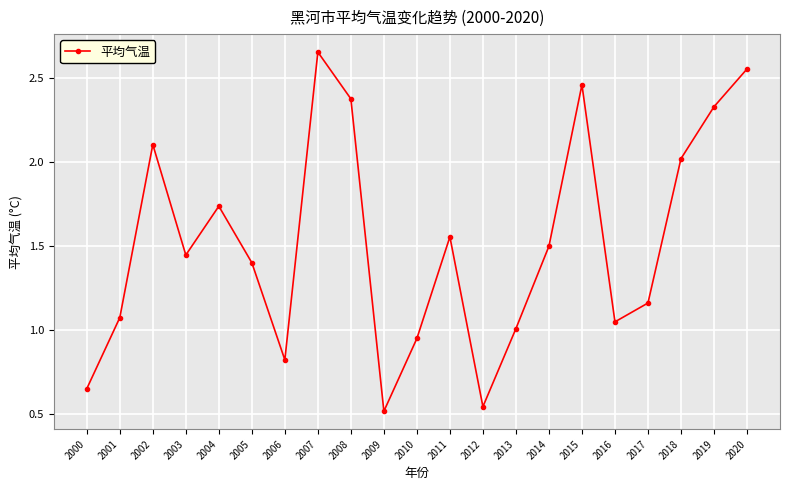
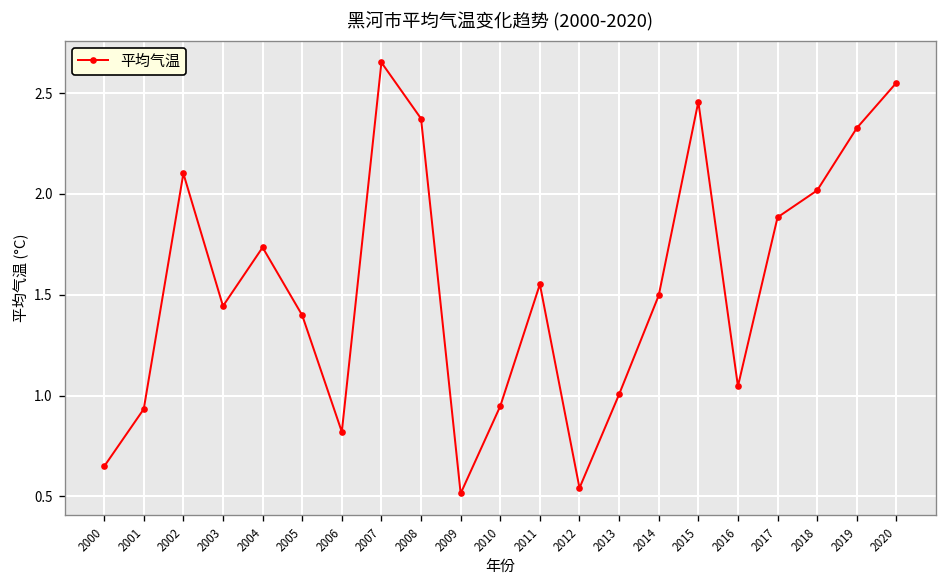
  {
    "2000": 0.65,
-   "2001": 1.07,
+   "2001": 0.93,
    "2002": 2.10,
    "2003": 1.44,
    "2004": 1.73,
    "2005": 1.40,
    "2006": 0.82,
    "2007": 2.65,
    "2008": 2.37,
    "2009": 0.51,
    "2010": 0.95,
    "2011": 1.55,
    "2012": 0.54,
    "2013": 1.01,
    "2014": 1.50,
    "2015": 2.46,
    "2016": 1.05,
-   "2017": 1.16,
+   "2017": 1.88,
    "2018": 2.02,
    "2019": 2.33,
    "2020": 2.55
  }
